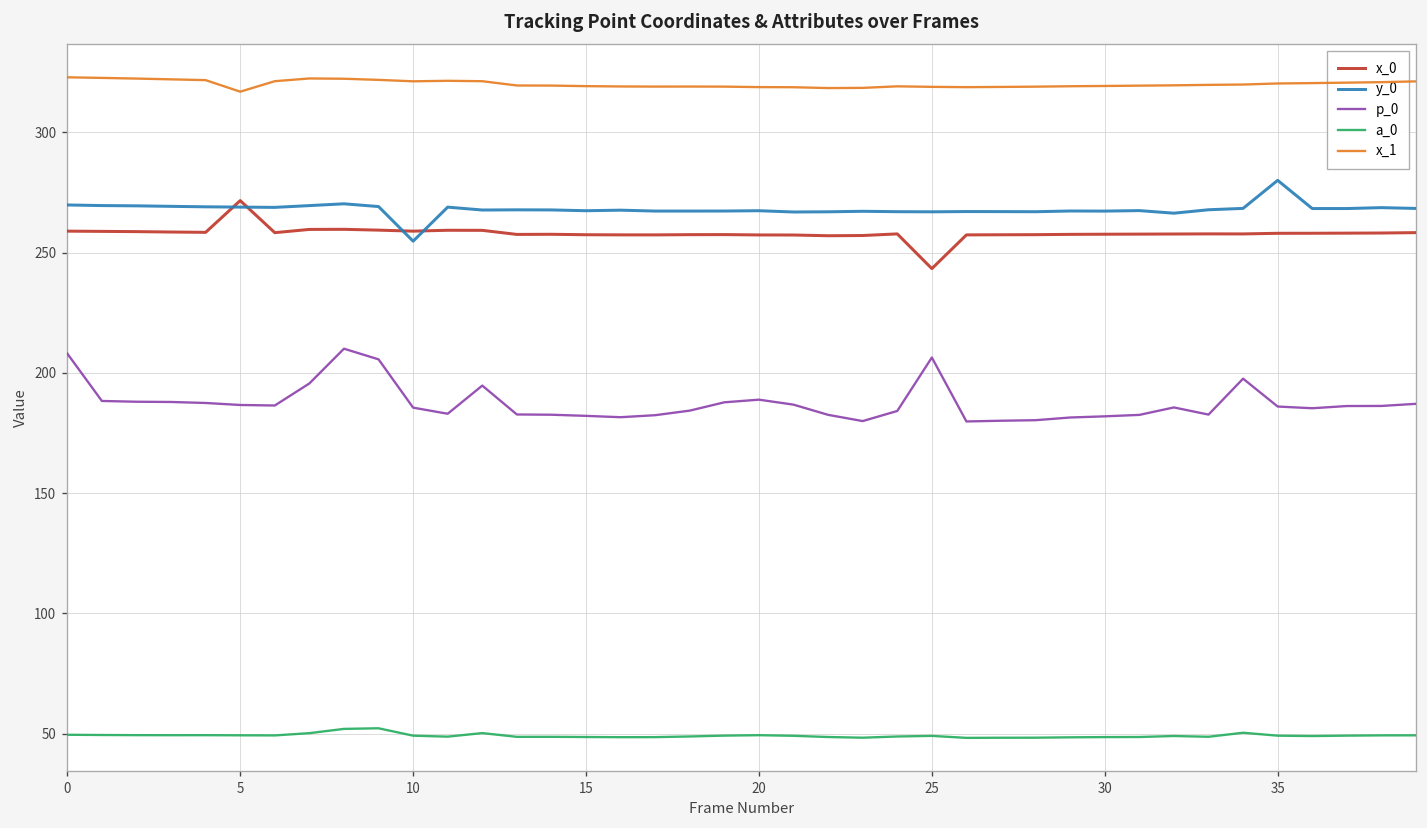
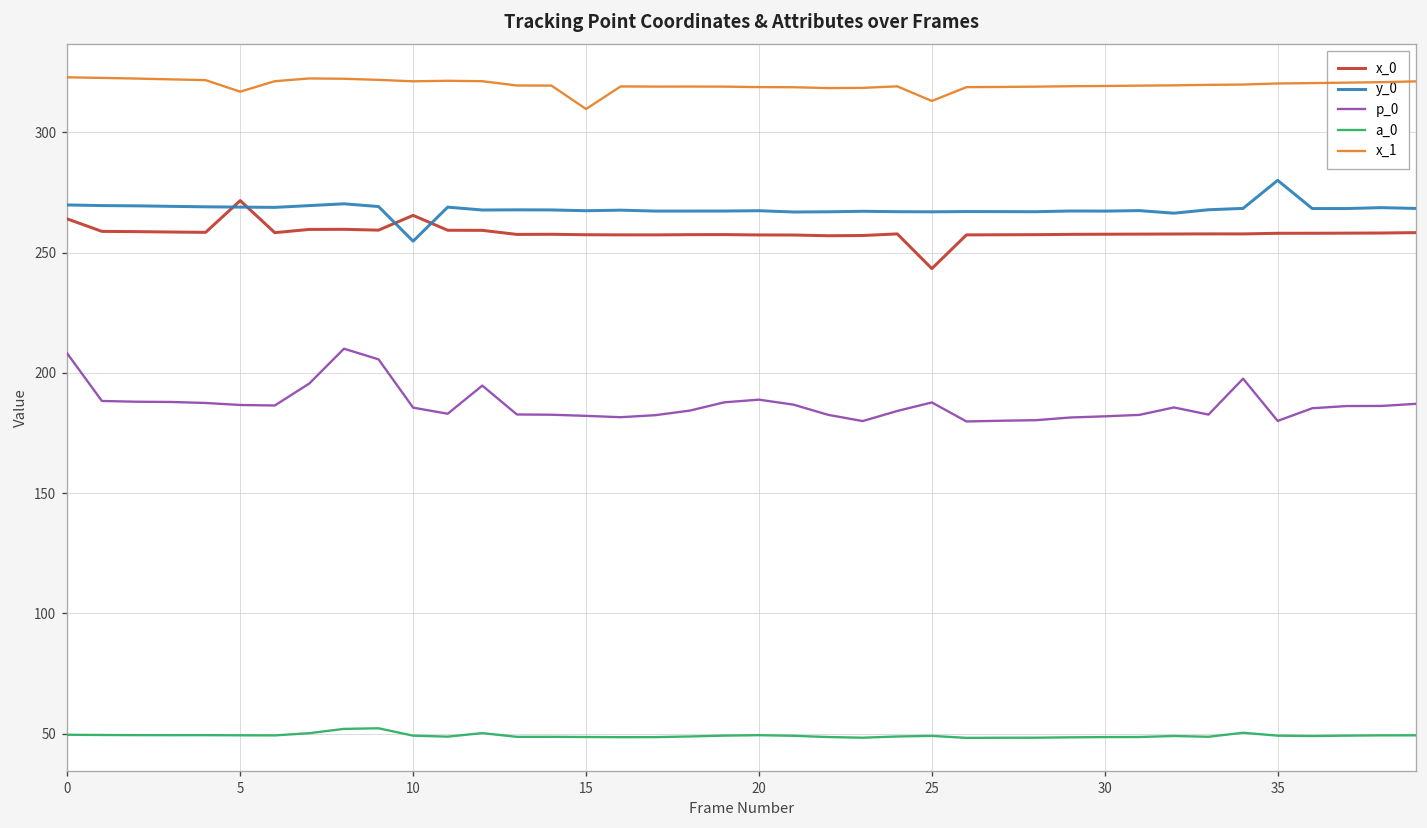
  {
    "x_0": {
-     "0": 259,
+     "0": 264,
      "5": 272,
-     "10": 259,
+     "10": 265,
      "15": 257,
      "20": 257,
      "25": 243,
      "30": 258,
      "35": 258
    },
    "y_0": {
      "0": 270,
      "5": 269,
      "10": 255,
      "15": 267,
      "20": 267,
      "25": 267,
      "30": 267,
      "35": 280
    },
    "p_0": {
      "0": 208,
      "5": 187,
      "10": 186,
      "15": 182,
      "20": 189,
-     "25": 206,
+     "25": 188,
      "30": 182,
-     "35": 186
+     "35": 180
    },
    "a_0": {
      "0": 50,
      "5": 49,
      "10": 49,
      "15": 49,
      "20": 49,
      "25": 49,
      "30": 49,
      "35": 49
    },
    "x_1": {
      "0": 323,
      "5": 317,
      "10": 321,
-     "15": 319,
+     "15": 310,
      "20": 319,
-     "25": 319,
+     "25": 313,
      "30": 319,
      "35": 320
    }
  }
